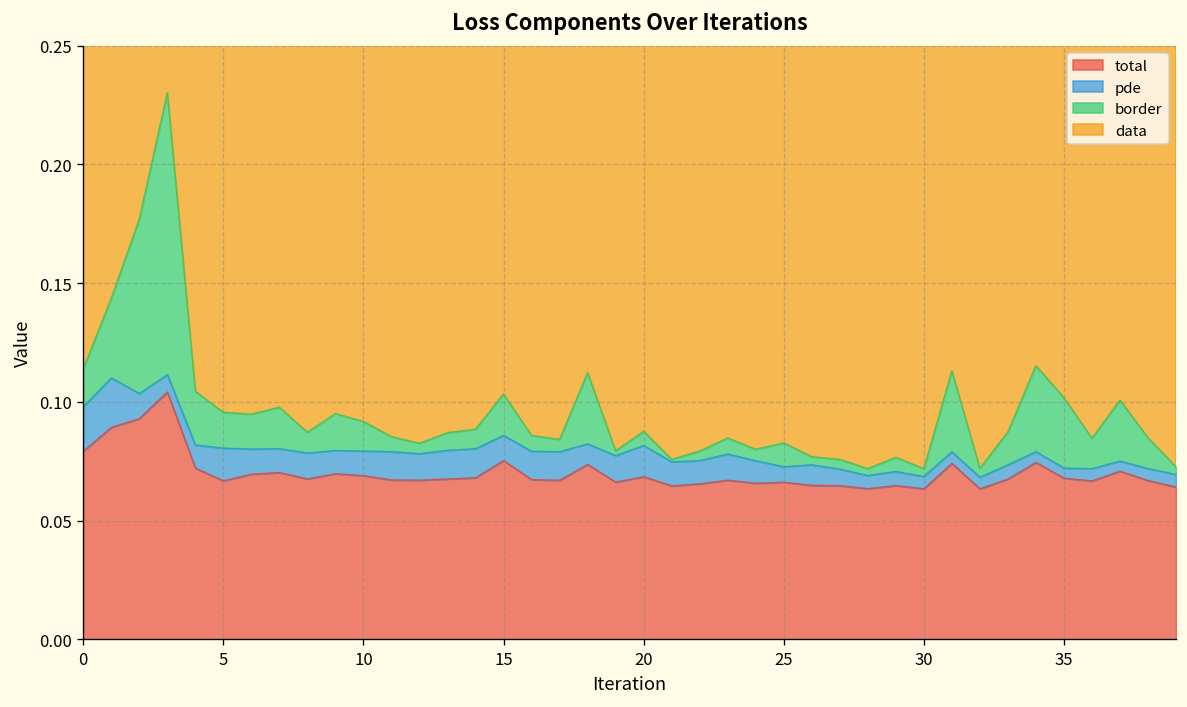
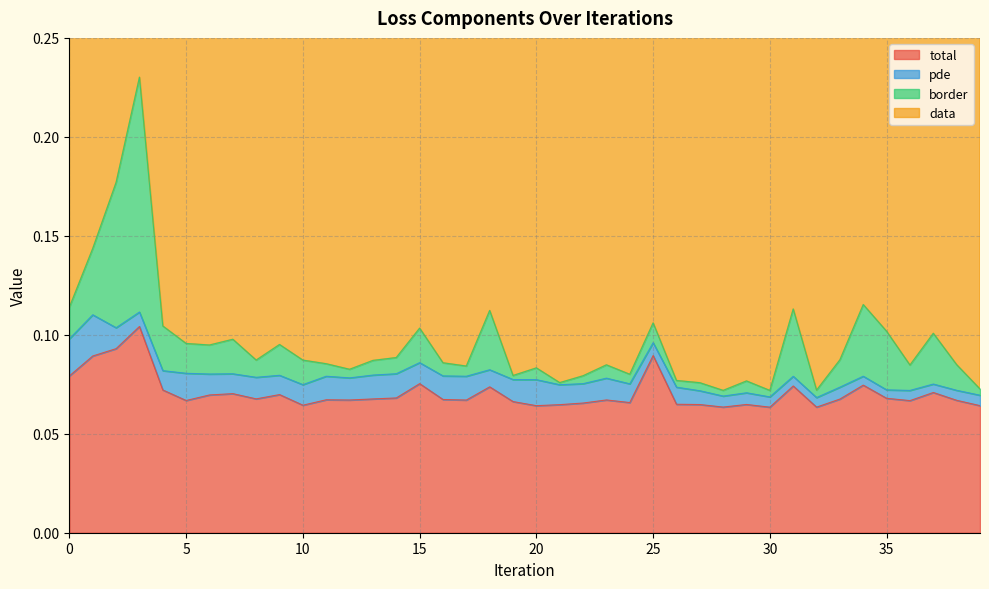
  {
    "total": {
      "0": 0.079,
      "5": 0.067,
-     "10": 0.069,
+     "10": 0.064,
      "15": 0.075,
-     "20": 0.069,
-     "25": 0.066,
+     "20": 0.064,
+     "25": 0.090,
      "30": 0.063,
      "35": 0.068
    },
    "pde": {
      "0": 0.019,
      "5": 0.014,
      "10": 0.010,
      "15": 0.011,
      "20": 0.013,
      "25": 0.007,
      "30": 0.005,
      "35": 0.004
    },
    "border": {
      "0": 0.016,
      "5": 0.015,
      "10": 0.012,
      "15": 0.017,
      "20": 0.006,
      "25": 0.010,
      "30": 0.003,
      "35": 0.030
    }
  }
